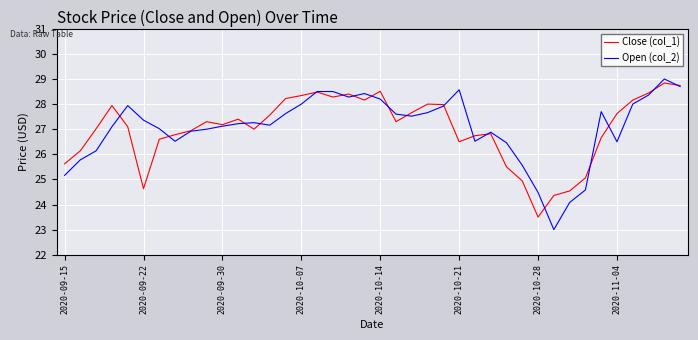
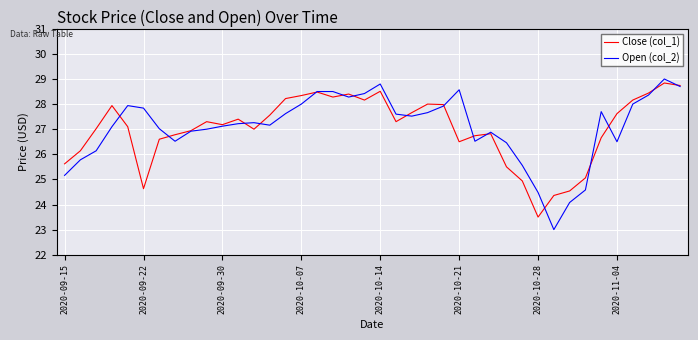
  {
    "Close (col_1)": {
      "2020-09-15": 25.6,
      "2020-09-22": 24.6,
      "2020-10-07": 28.3,
      "2020-10-14": 28.5,
      "2020-10-21": 26.5,
      "2020-10-28": 23.5,
      "2020-11-04": 27.6
    },
    "Open (col_2)": {
      "2020-09-15": 25.2,
-     "2020-09-22": 27.4,
+     "2020-09-22": 27.8,
      "2020-10-07": 28.0,
-     "2020-10-14": 28.2,
+     "2020-10-14": 28.8,
      "2020-10-21": 28.6,
      "2020-10-28": 24.5,
      "2020-11-04": 26.5
    }
  }
